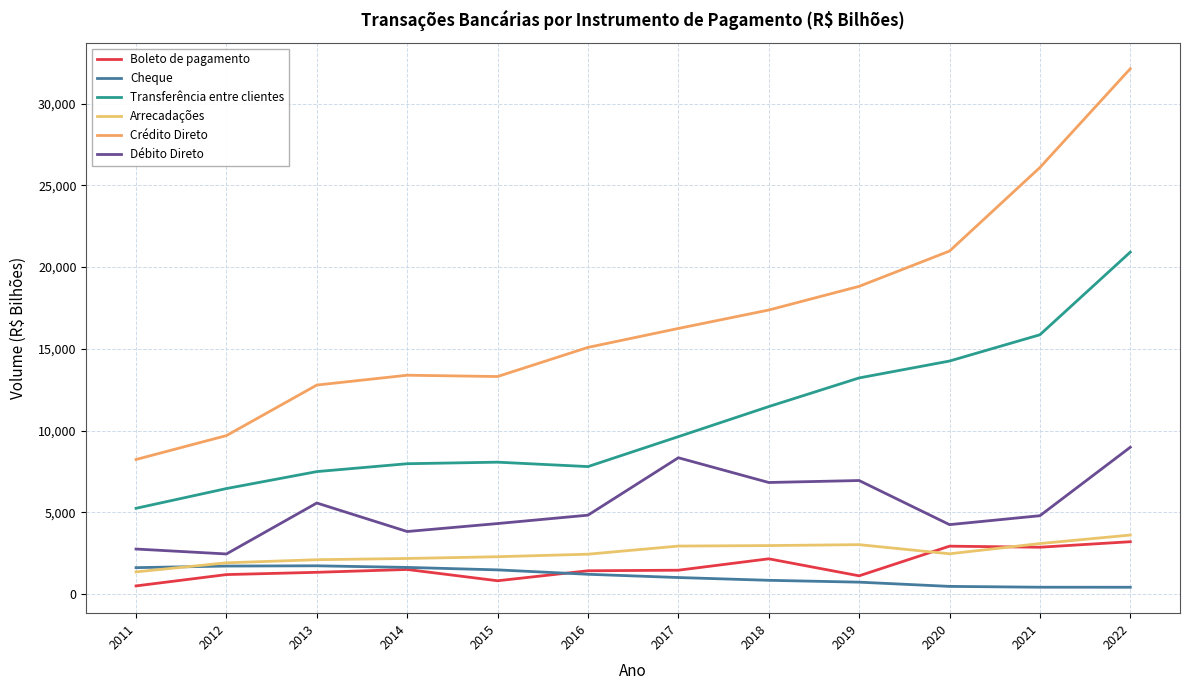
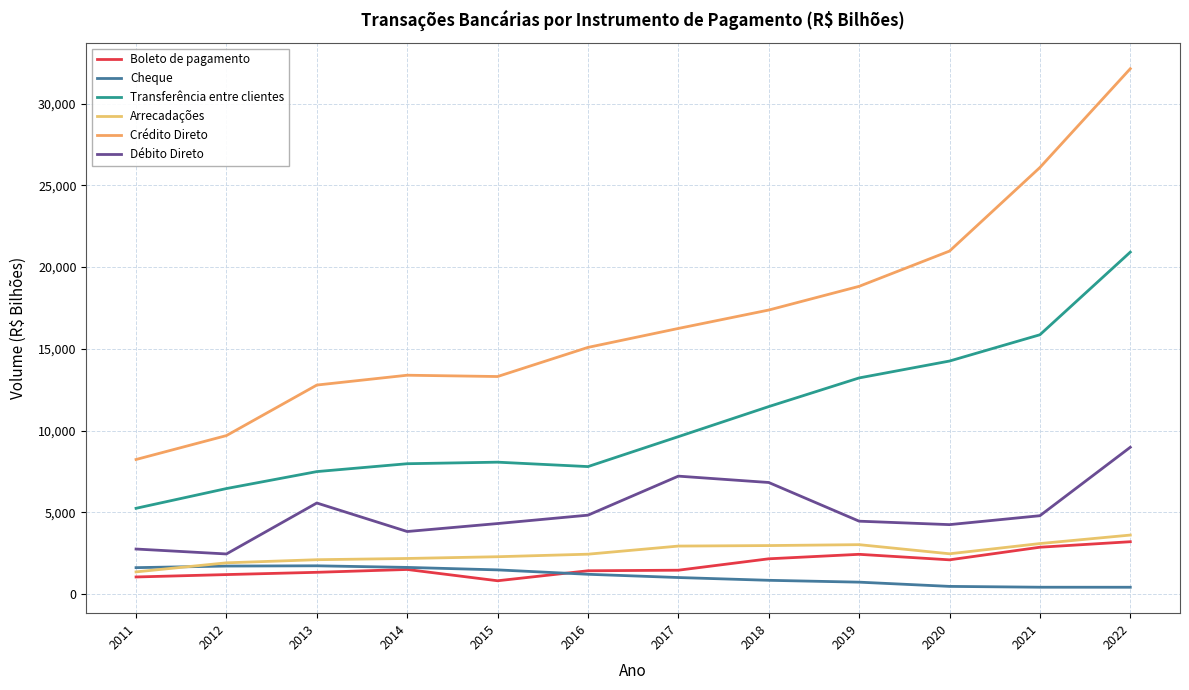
  {
    "Boleto de pagamento": {
-     "2011": "500",
+     "2011": "1,000",
      "2012": "1,200",
      "2013": "1,300",
      "2015": "800",
      "2016": "1,400",
      "2017": "1,500",
      "2018": "2,200",
-     "2019": "1,100",
-     "2020": "2,900",
+     "2019": "2,400",
+     "2020": "2,100",
      "2021": "2,900",
      "2022": "3,200"
    },
    "Débito Direto": {
      "2011": "2,800",
      "2012": "2,500",
      "2013": "5,600",
      "2014": "3,800",
      "2015": "4,300",
      "2016": "4,800",
-     "2017": "8,300",
+     "2017": "7,200",
      "2018": "6,800",
-     "2019": "6,900",
+     "2019": "4,500",
      "2020": "4,200",
      "2021": "4,800",
      "2022": "9,000"
    }
  }
